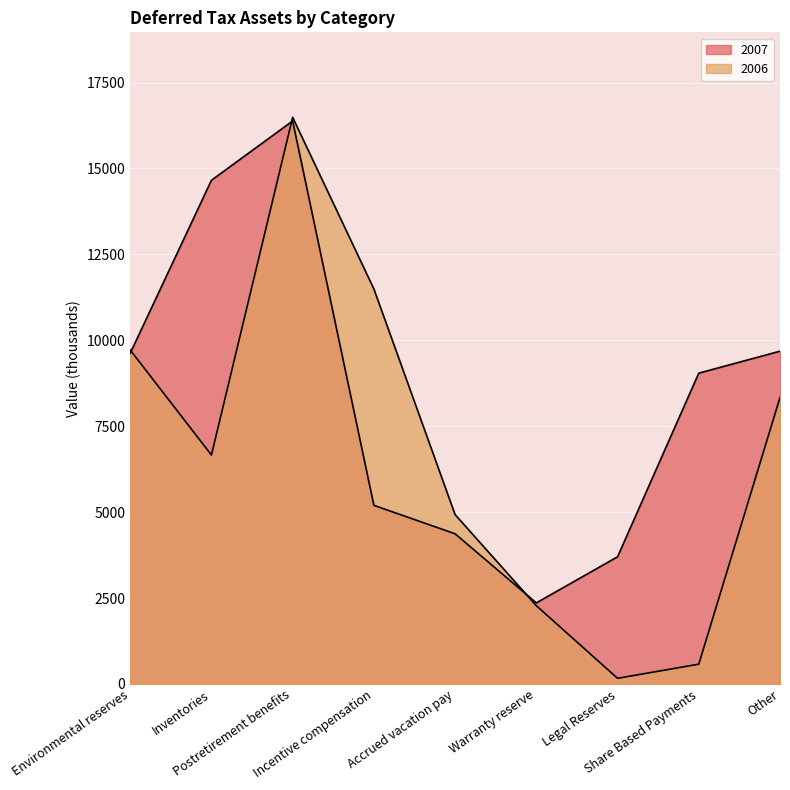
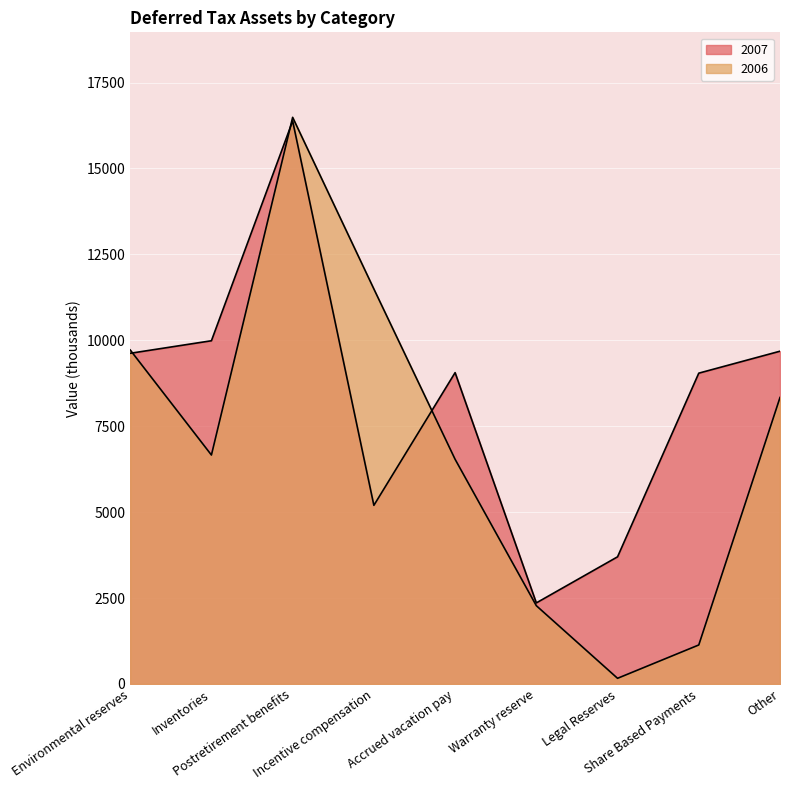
  {
    "2007": {
      "Environmental reserves": 9600,
-     "Inventories": 14700,
+     "Inventories": 10000,
      "Postretirement benefits": 16400,
      "Incentive compensation": 5200,
-     "Accrued vacation pay": 4400,
+     "Accrued vacation pay": 9100,
      "Warranty reserve": 2400,
      "Legal Reserves": 3700,
      "Share Based Payments": 9000,
      "Other": 9700
    },
    "2006": {
      "Environmental reserves": 9700,
      "Inventories": 6700,
      "Postretirement benefits": 16500,
      "Incentive compensation": 11500,
-     "Accrued vacation pay": 4900,
+     "Accrued vacation pay": 6500,
      "Warranty reserve": 2300,
      "Legal Reserves": 200,
-     "Share Based Payments": 600,
+     "Share Based Payments": 1100,
      "Other": 8300
    }
  }
